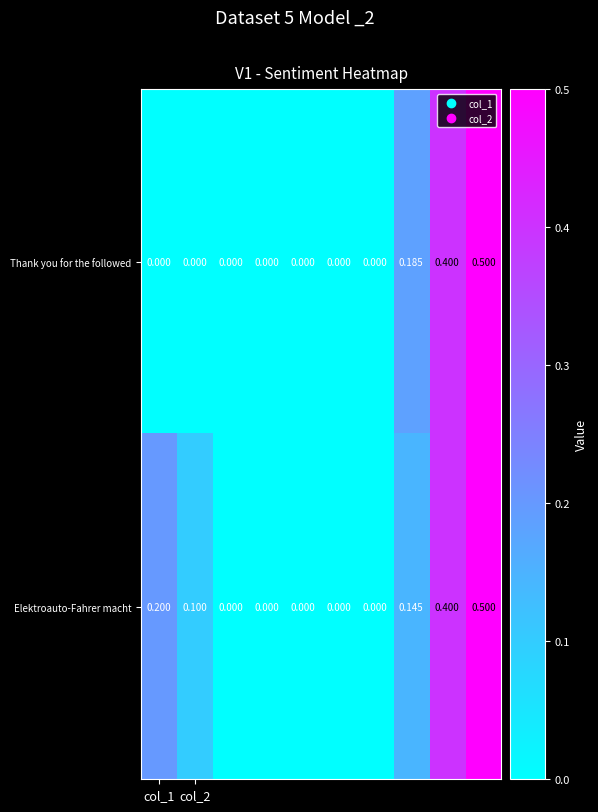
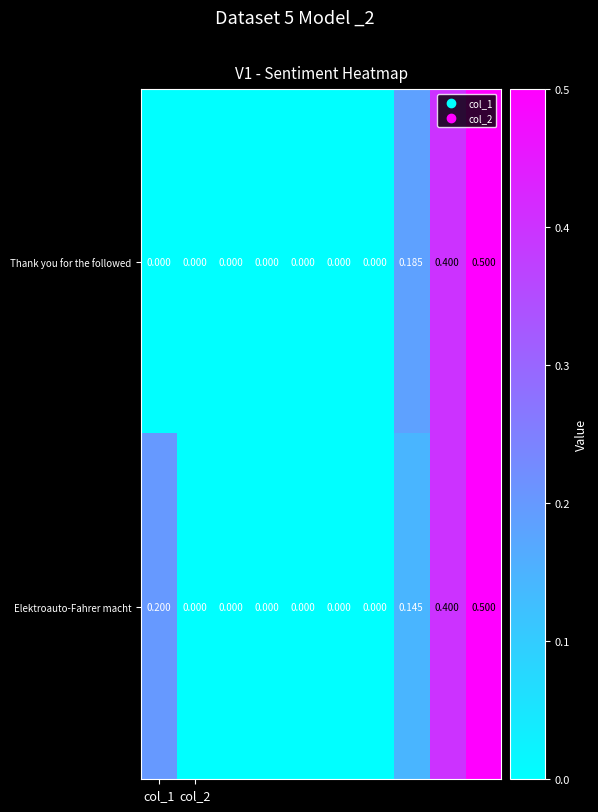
  {
    "Thank you for the followed": {
      "col_1": 0.000,
      "col_2": 0.000
    },
    "Elektroauto-Fahrer macht": {
      "col_1": 0.200,
-     "col_2": 0.100
+     "col_2": 0.000
    }
  }
